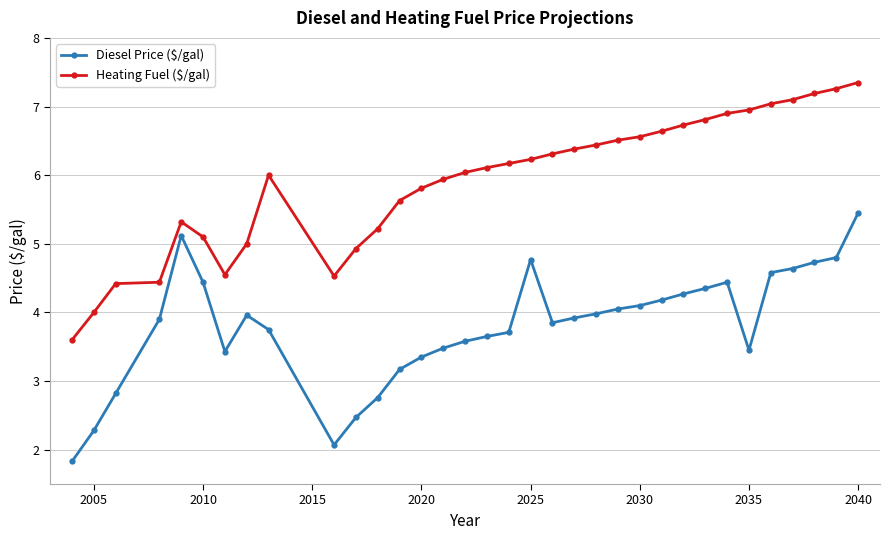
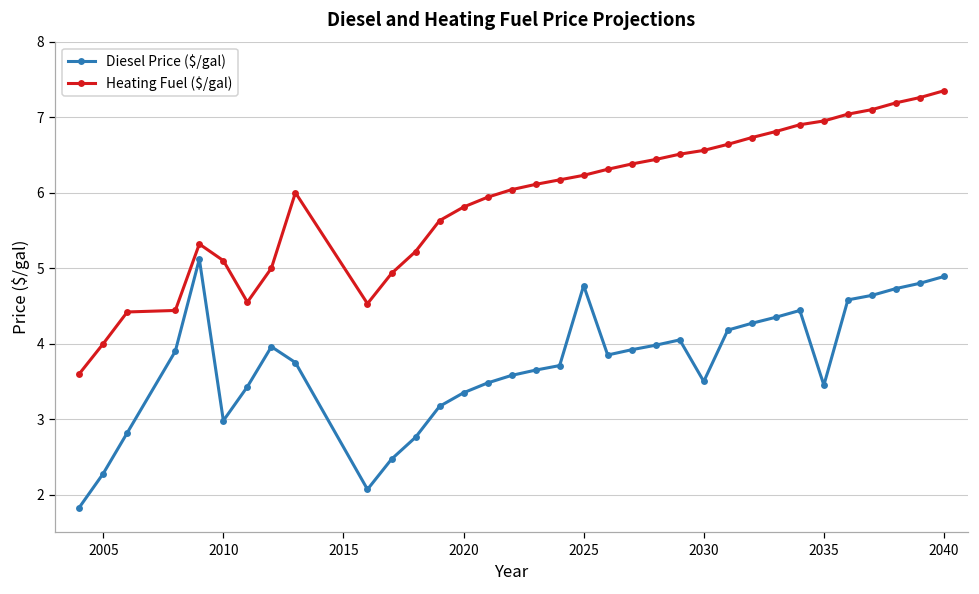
  {
    "Diesel Price ($/gal)": {
      "2005": 2.3,
-     "2010": 4.4,
+     "2010": 3.0,
      "2020": 3.4,
      "2025": 4.8,
-     "2030": 4.1,
+     "2030": 3.5,
      "2035": 3.5,
-     "2040": 5.5
+     "2040": 4.9
    },
    "Heating Fuel ($/gal)": {
      "2005": 4.0,
      "2010": 5.1,
      "2020": 5.8,
      "2025": 6.2,
      "2030": 6.6,
      "2035": 7.0,
      "2040": 7.4
    }
  }
